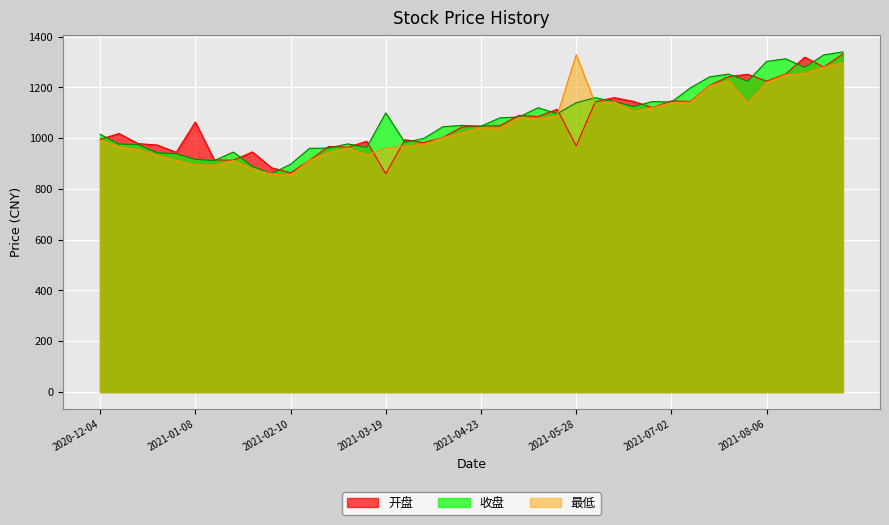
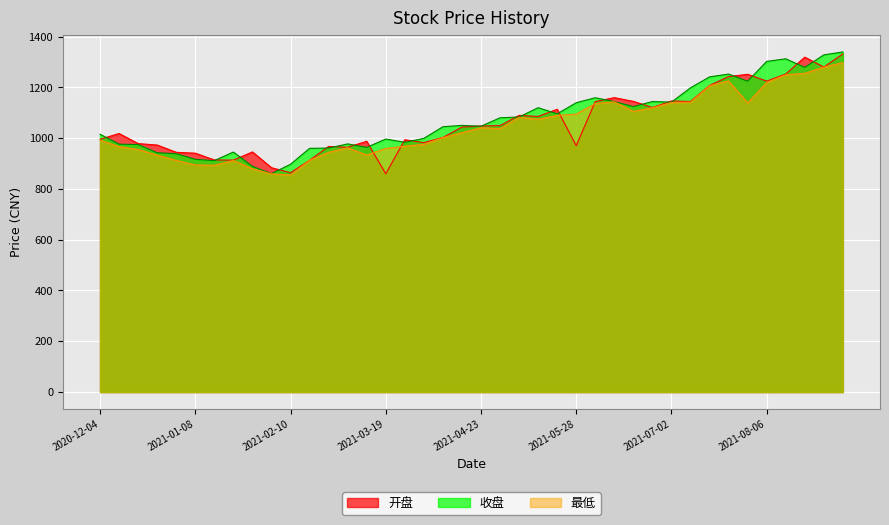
  {
    "开盘": {
-     "2021-01-08": 1060,
+     "2021-01-08": 940,
      "2021-03-19": 860,
      "2021-05-28": 970
    },
    "收盘": {
      "2020-12-04": 1020,
      "2021-01-08": 920,
      "2021-02-10": 900,
-     "2021-03-19": 1100,
+     "2021-03-19": 1000,
      "2021-05-28": 1140,
      "2021-08-06": 1300
    },
    "最低": {
      "2021-01-08": 890,
      "2021-03-19": 960,
-     "2021-05-28": 1330
+     "2021-05-28": 1090
    }
  }
